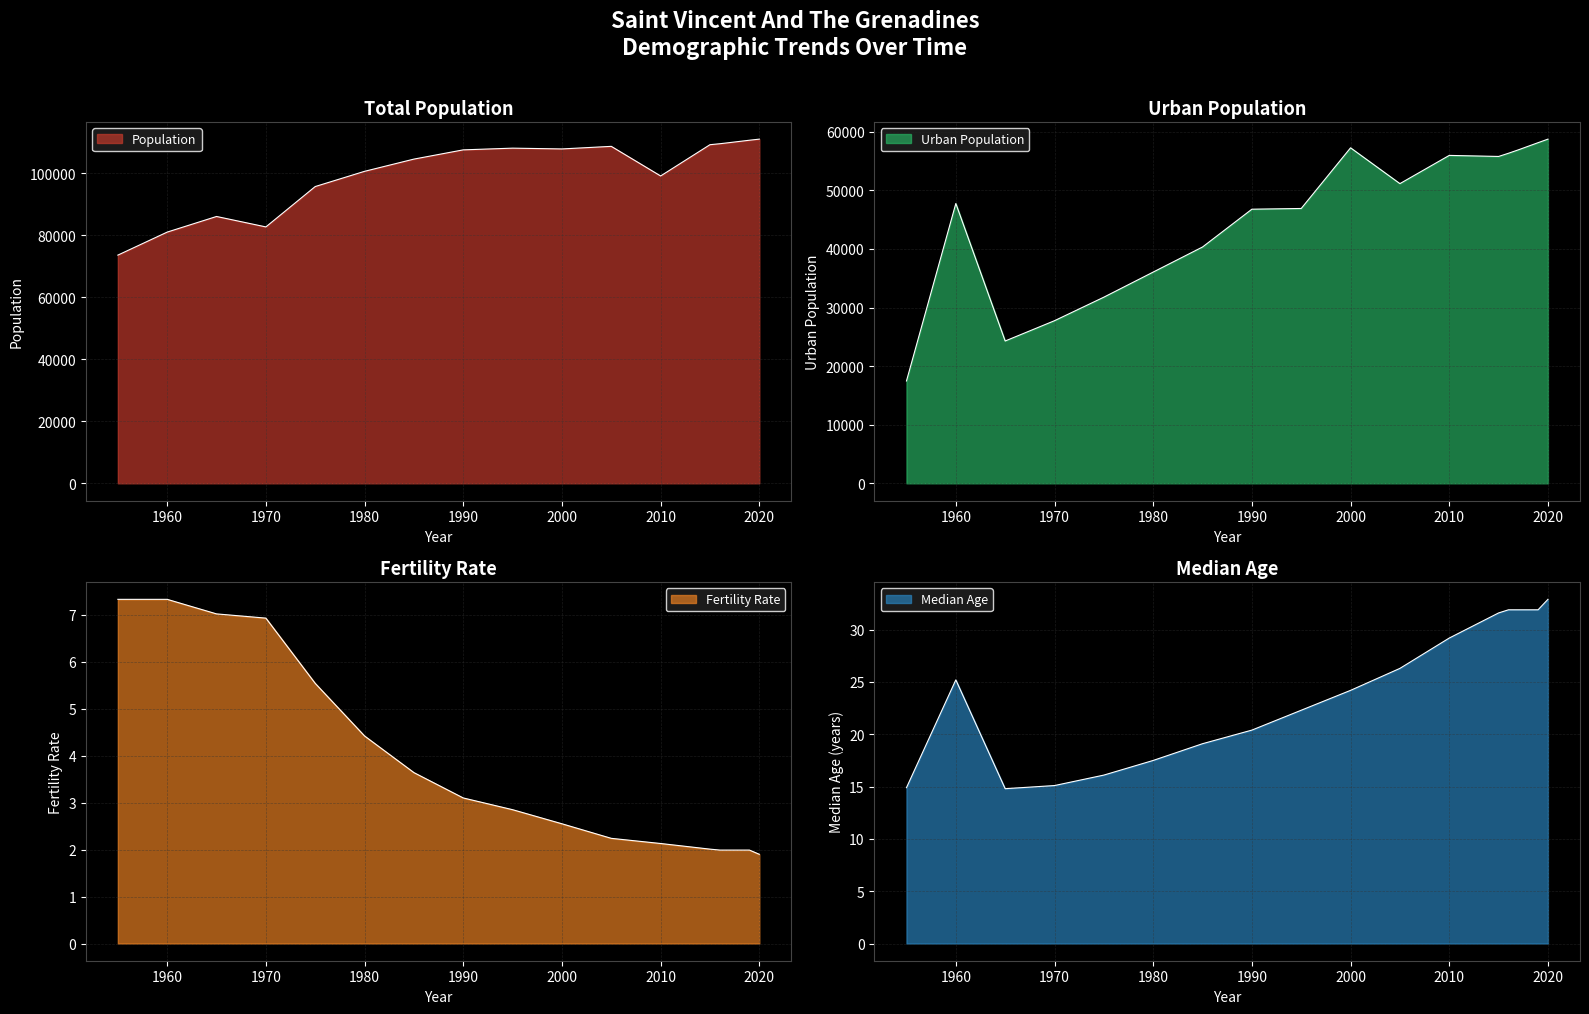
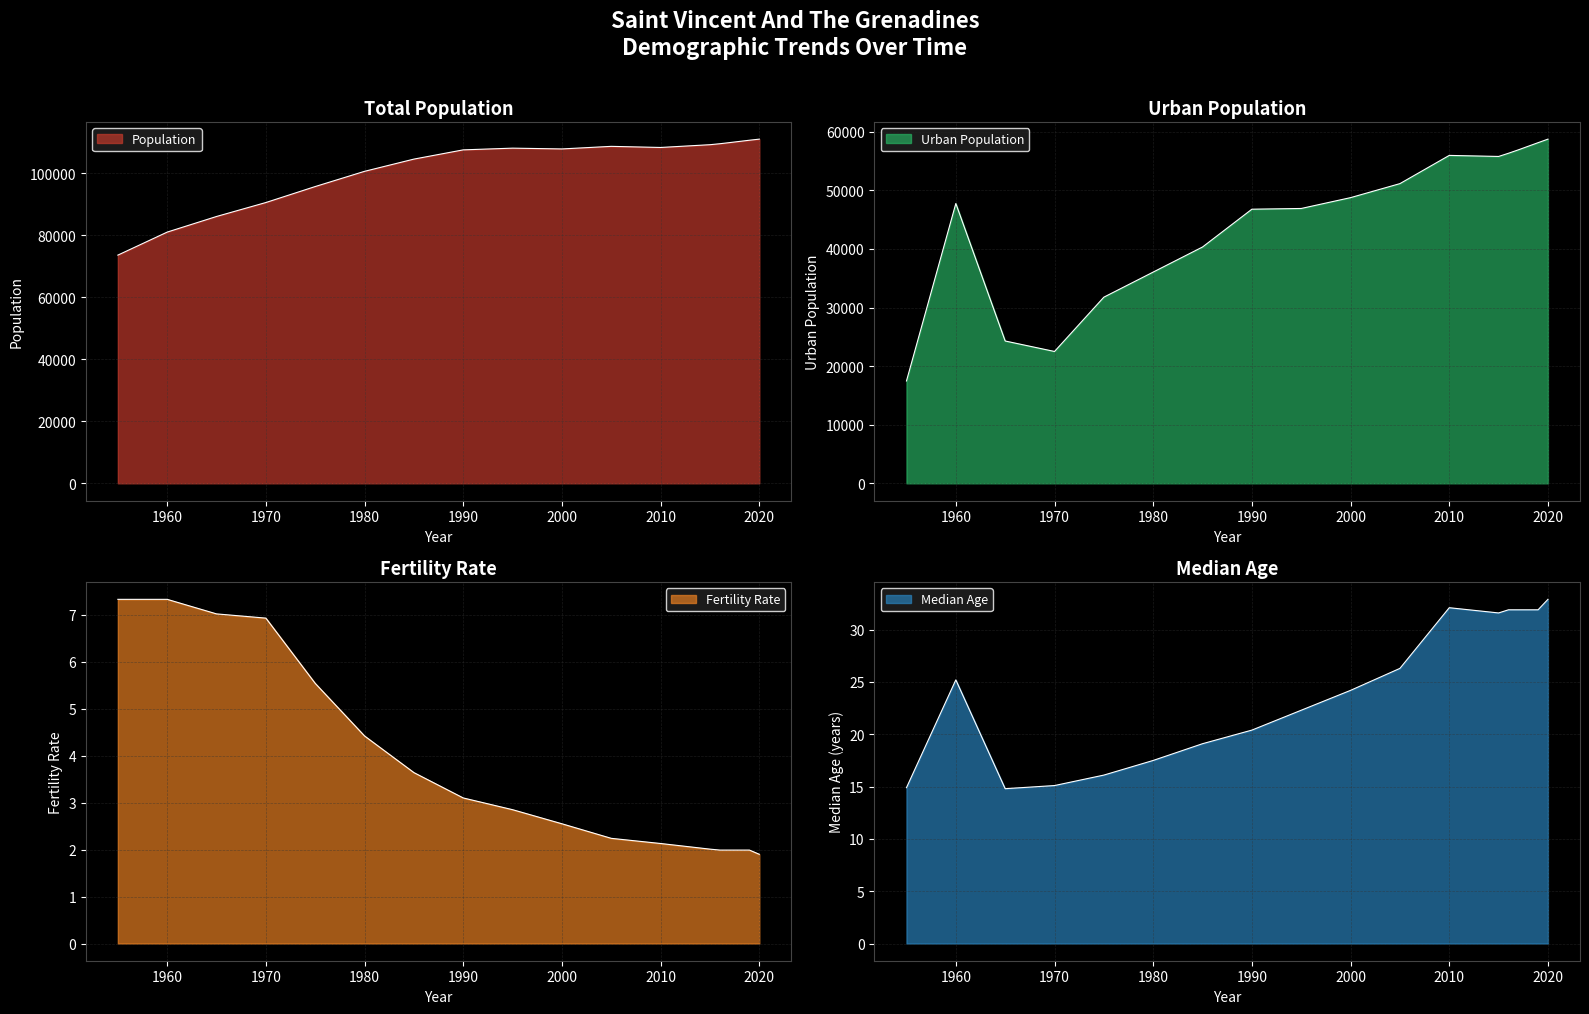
  {
    "Total Population": {
      "1960": 81000,
-     "1970": 83000,
+     "1970": 91000,
      "1980": 101000,
      "1990": 107000,
      "2000": 108000,
-     "2010": 99000,
+     "2010": 108000,
      "2020": 111000
    },
    "Urban Population": {
      "1960": 48000,
-     "1970": 28000,
+     "1970": 23000,
      "1980": 36000,
      "1990": 47000,
-     "2000": 57000,
+     "2000": 49000,
      "2010": 56000,
      "2020": 59000
    },
    "Fertility Rate": {
      "1960": 7.3,
      "1970": 6.9,
      "1980": 4.4,
      "1990": 3.1,
      "2000": 2.6,
      "2010": 2.1,
      "2020": 1.9
    },
    "Median Age": {
      "1960": 25.2,
      "1970": 15.1,
      "1980": 17.5,
      "1990": 20.4,
      "2000": 24.2,
-     "2010": 29.2,
+     "2010": 32.1,
      "2020": 32.9
    }
  }
